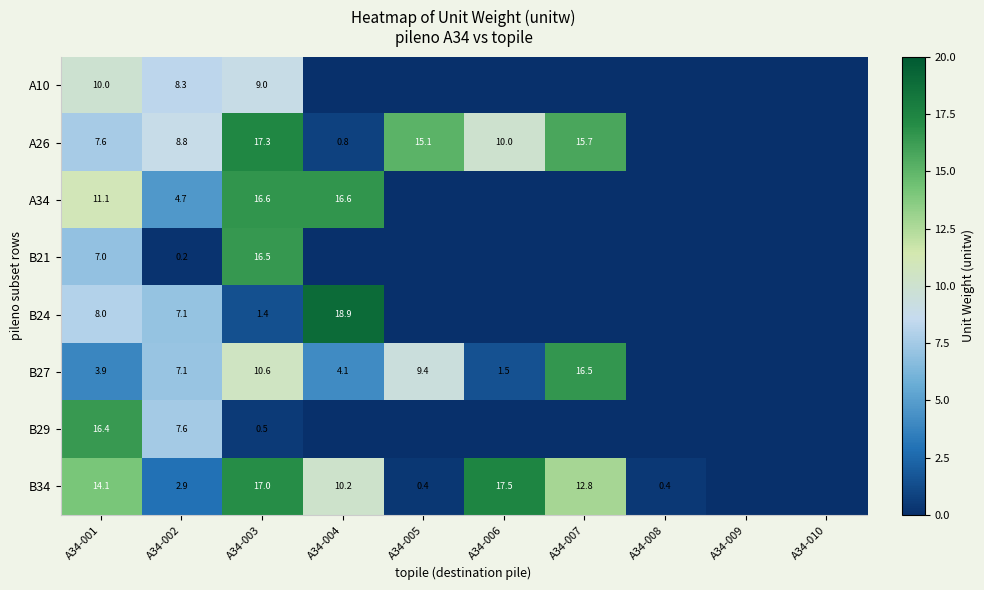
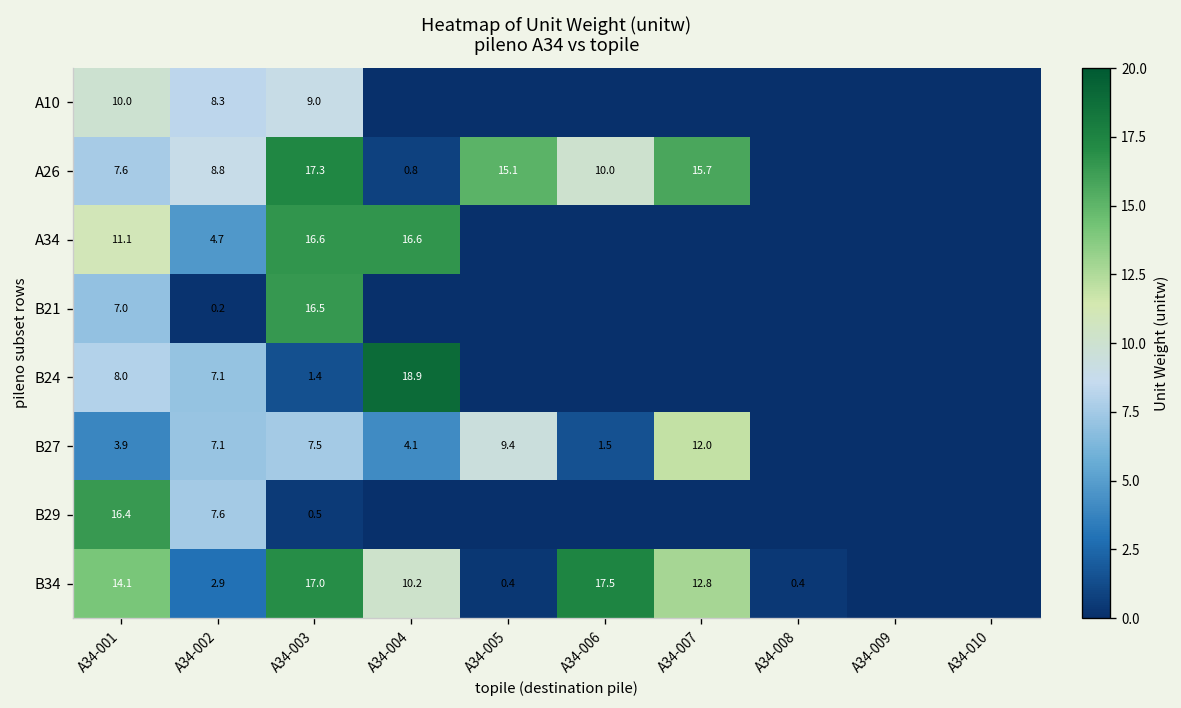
  {
    "A10": {
      "A34-001": 10.0,
      "A34-002": 8.3,
      "A34-003": 9.0
    },
    "A26": {
      "A34-001": 7.6,
      "A34-002": 8.8,
      "A34-003": 17.3,
      "A34-004": 0.8,
      "A34-005": 15.1,
      "A34-006": 10.0,
      "A34-007": 15.7
    },
    "A34": {
      "A34-001": 11.1,
      "A34-002": 4.7,
      "A34-003": 16.6,
      "A34-004": 16.6
    },
    "B21": {
      "A34-001": 7.0,
      "A34-002": 0.2,
      "A34-003": 16.5
    },
    "B24": {
      "A34-001": 8.0,
      "A34-002": 7.1,
      "A34-003": 1.4,
      "A34-004": 18.9
    },
    "B27": {
      "A34-001": 3.9,
      "A34-002": 7.1,
-     "A34-003": 10.6,
+     "A34-003": 7.5,
      "A34-004": 4.1,
      "A34-005": 9.4,
      "A34-006": 1.5,
-     "A34-007": 16.5
+     "A34-007": 12.0
    },
    "B29": {
      "A34-001": 16.4,
      "A34-002": 7.6,
      "A34-003": 0.5
    },
    "B34": {
      "A34-001": 14.1,
      "A34-002": 2.9,
      "A34-003": 17.0,
      "A34-004": 10.2,
      "A34-005": 0.4,
      "A34-006": 17.5,
      "A34-007": 12.8,
      "A34-008": 0.4
    }
  }
